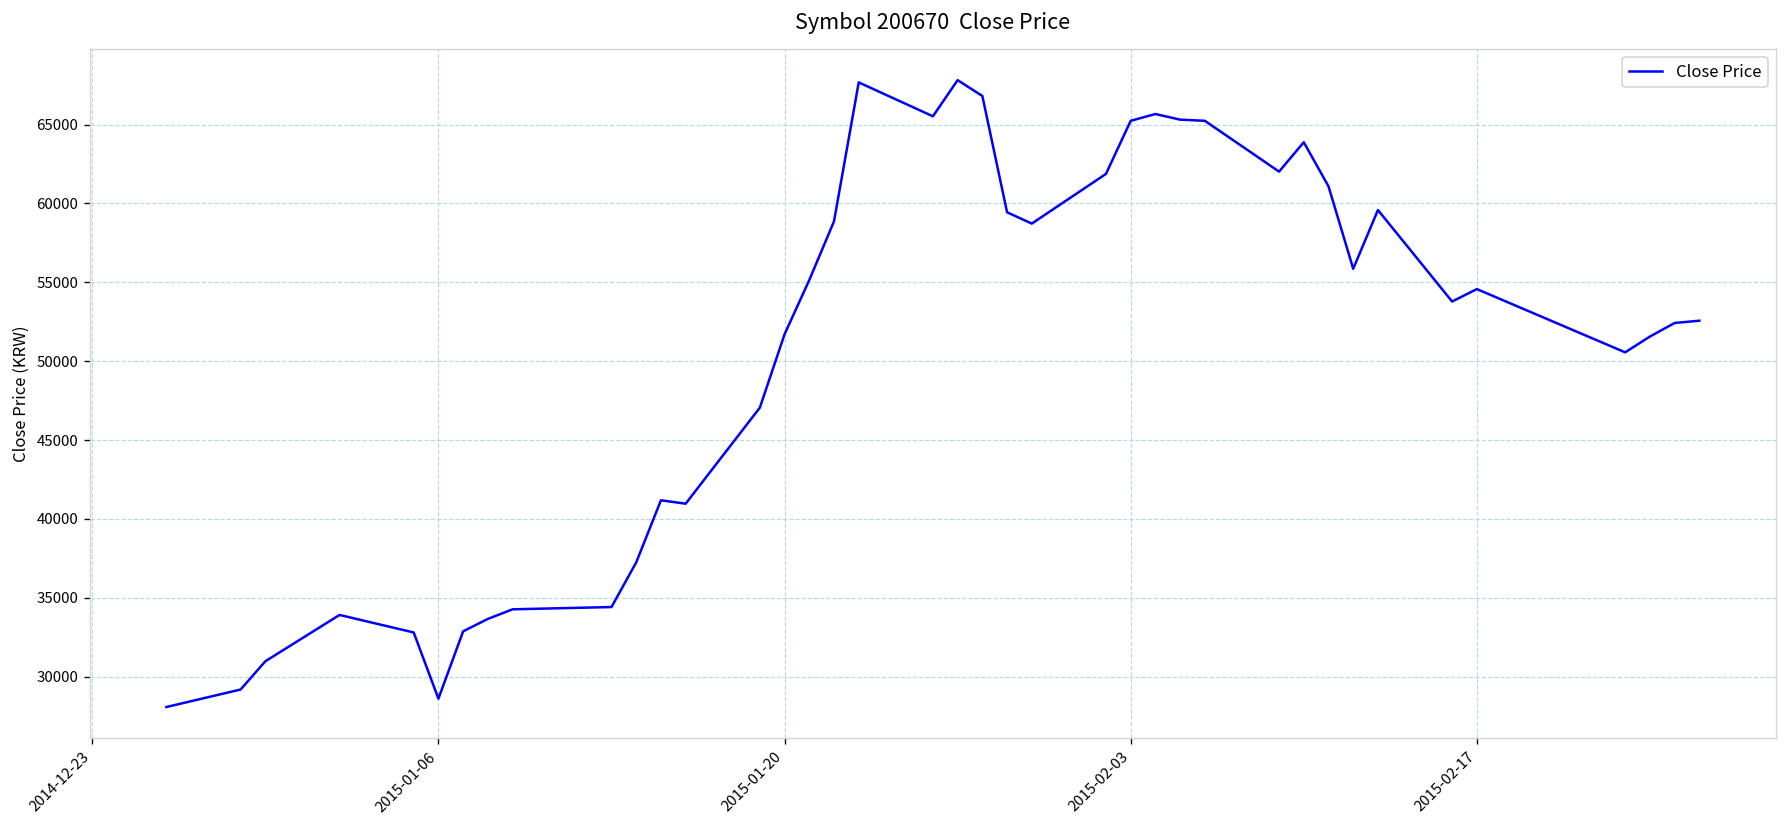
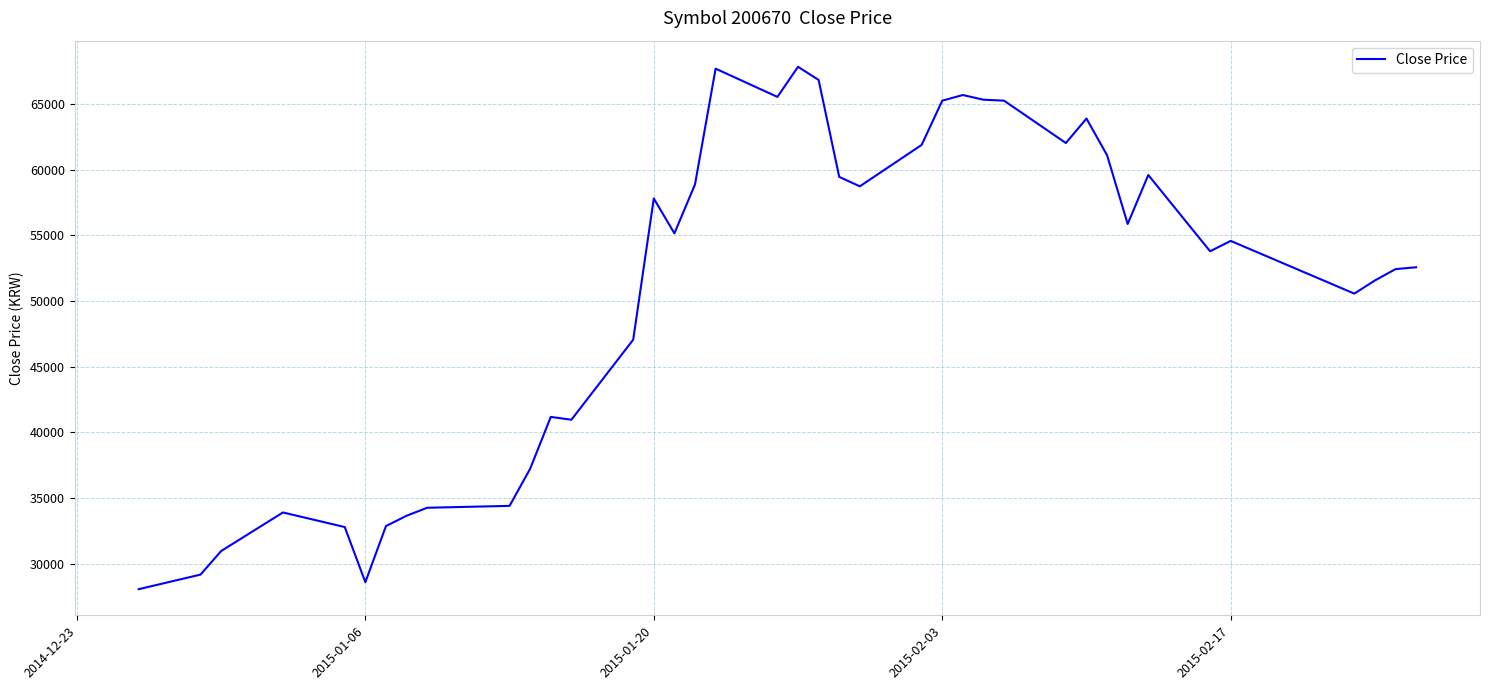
  {
    "2015-01-06": 28600,
-   "2015-01-20": 51700,
+   "2015-01-20": 57800,
    "2015-02-03": 65200,
    "2015-02-17": 54600
  }
